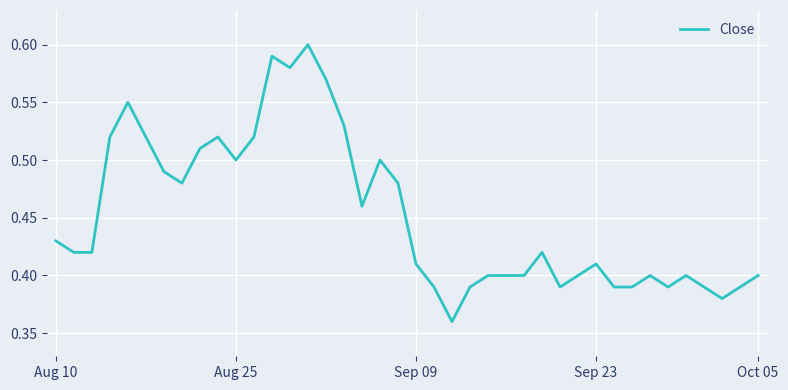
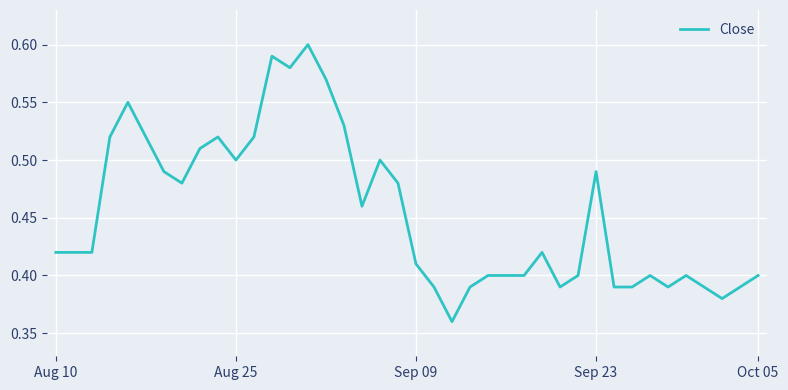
  {
-   "Aug 10": 0.43,
+   "Aug 10": 0.42,
    "Aug 25": 0.50,
    "Sep 09": 0.41,
-   "Sep 23": 0.41,
+   "Sep 23": 0.49,
    "Oct 05": 0.40
  }
